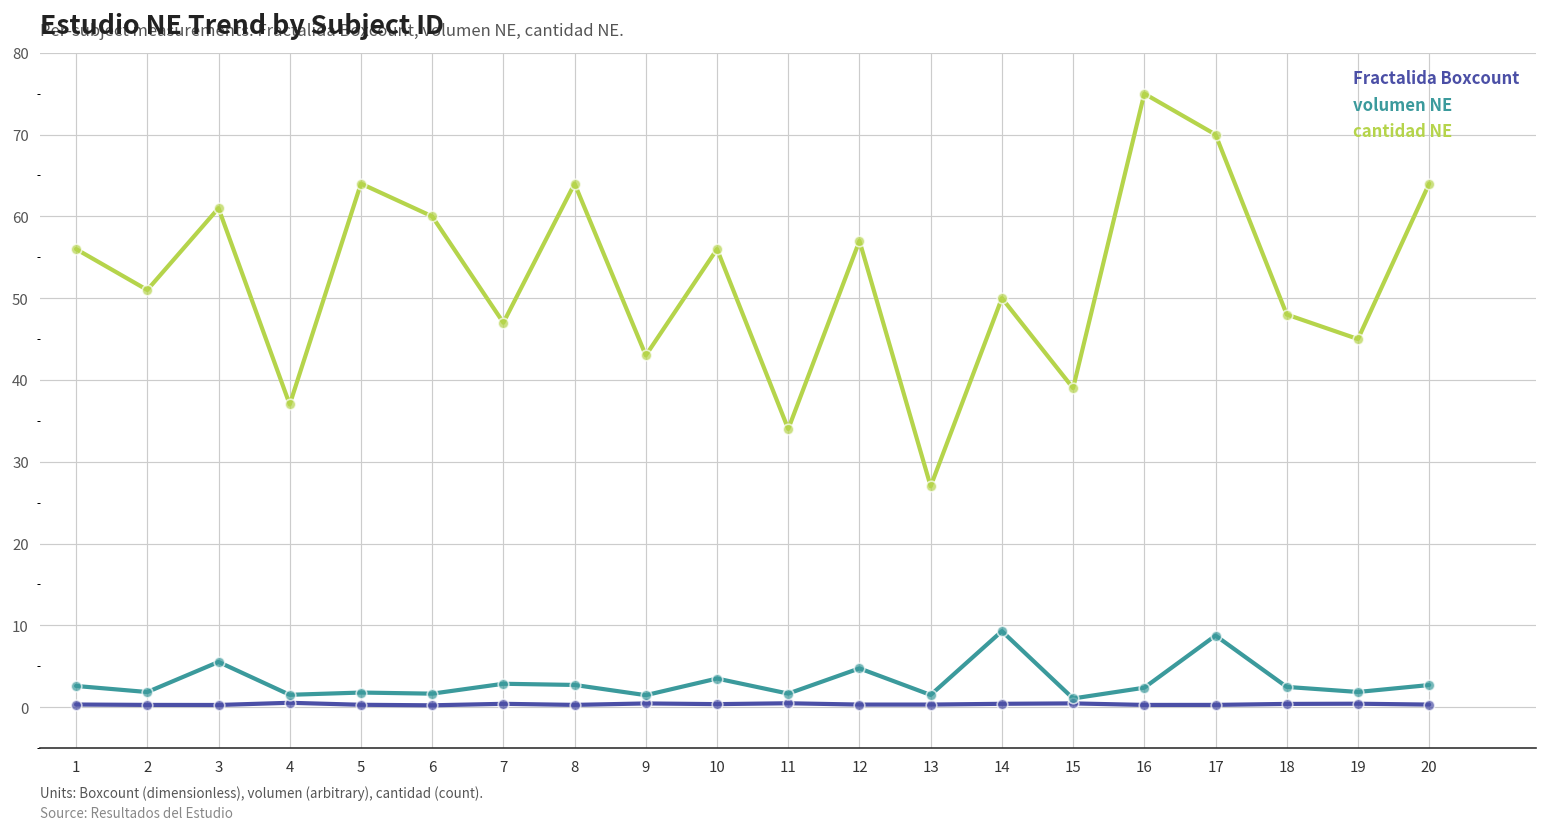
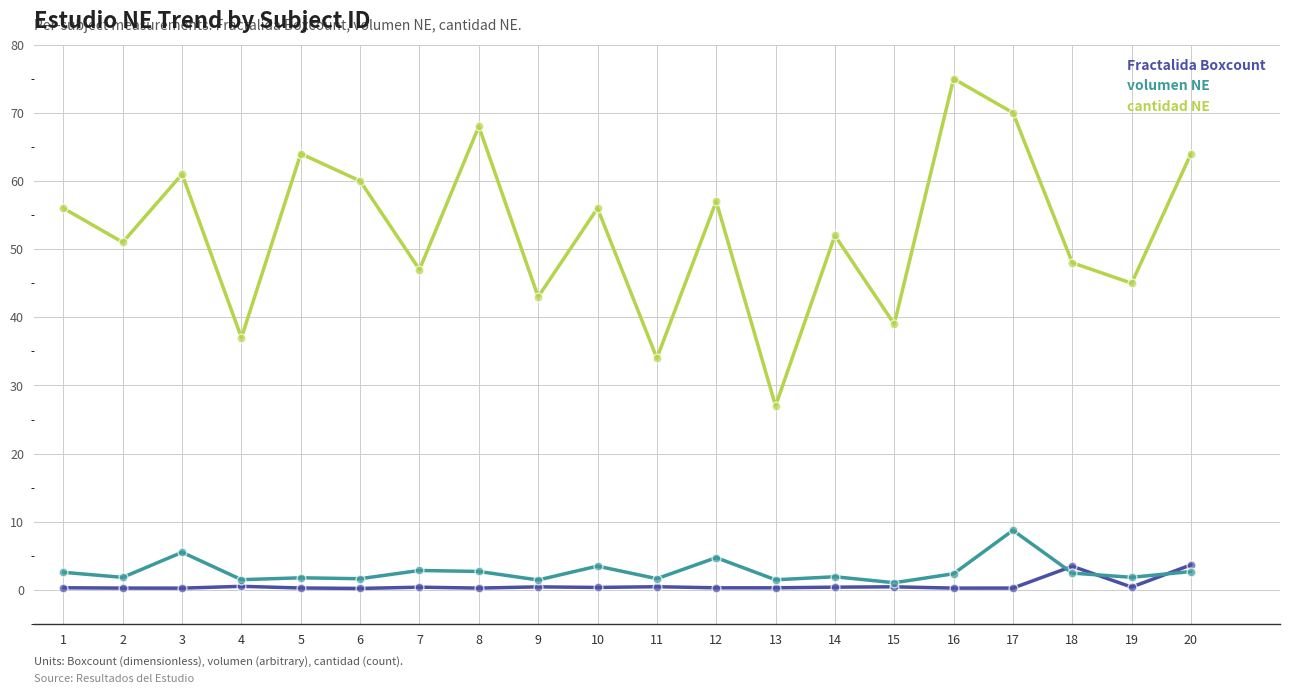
  {
    "Fractalida Boxcount": {
      "1": 0,
      "2": 0,
      "3": 0,
      "4": 1,
      "5": 0,
      "6": 0,
      "7": 0,
      "8": 0,
      "9": 0,
      "10": 0,
      "11": 0,
      "12": 0,
      "13": 0,
      "14": 0,
      "15": 0,
      "16": 0,
      "17": 0,
-     "18": 0,
+     "18": 3,
      "19": 0,
-     "20": 0
+     "20": 4
    },
    "volumen NE": {
      "1": 3,
      "2": 2,
      "3": 6,
      "4": 2,
      "5": 2,
      "6": 2,
      "7": 3,
      "8": 3,
      "9": 1,
      "10": 4,
      "11": 2,
      "12": 5,
      "13": 1,
-     "14": 9,
+     "14": 2,
      "15": 1,
      "16": 2,
      "17": 9,
      "18": 2,
      "19": 2,
      "20": 3
    },
    "cantidad NE": {
      "1": 56,
      "2": 51,
      "3": 61,
      "4": 37,
      "5": 64,
      "6": 60,
      "7": 47,
-     "8": 64,
+     "8": 68,
      "9": 43,
      "10": 56,
      "11": 34,
      "12": 57,
      "13": 27,
-     "14": 50,
+     "14": 52,
      "15": 39,
      "16": 75,
      "17": 70,
      "18": 48,
      "19": 45,
      "20": 64
    }
  }
